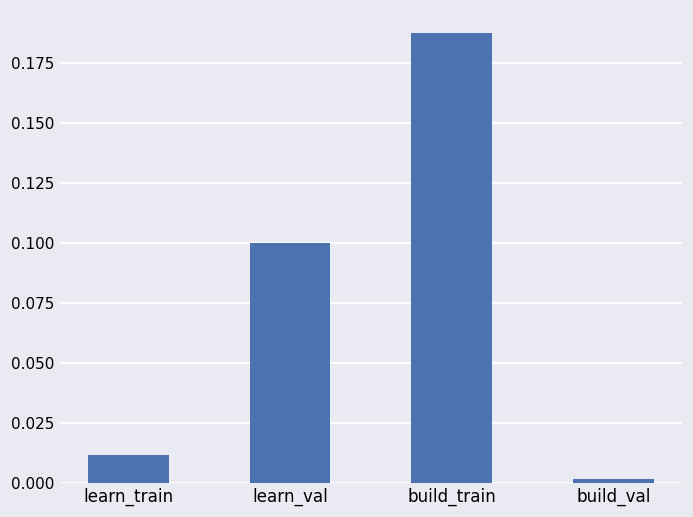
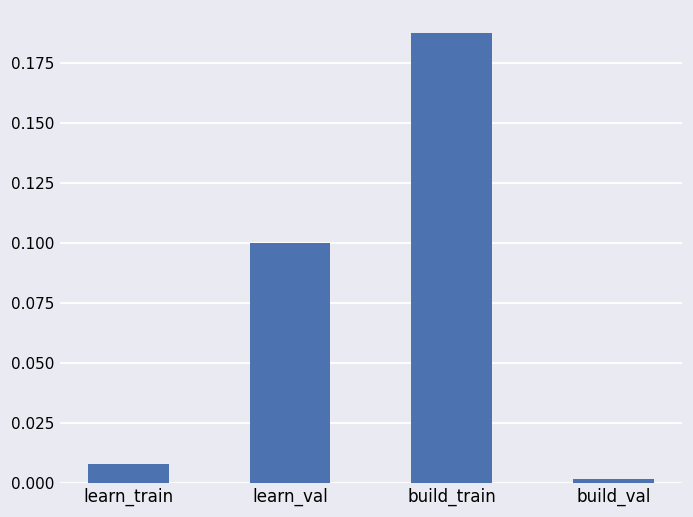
  {
-   "learn_train": 0.012,
+   "learn_train": 0.008,
    "learn_val": 0.100,
    "build_train": 0.187,
    "build_val": 0.002
  }
